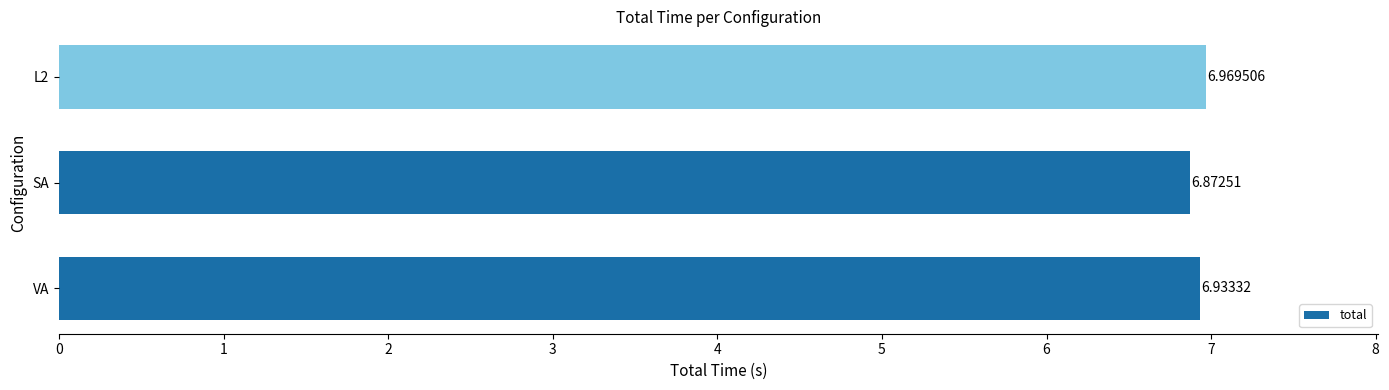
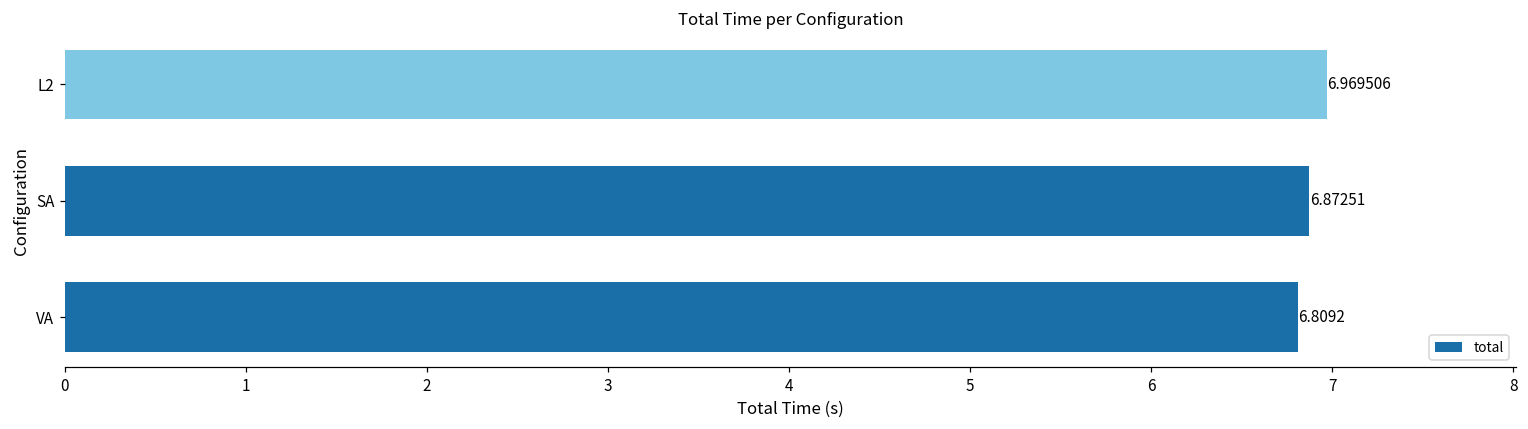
  {
    "L2": 6.969506,
    "SA": 6.87251,
-   "VA": 6.93332
+   "VA": 6.8092
  }
